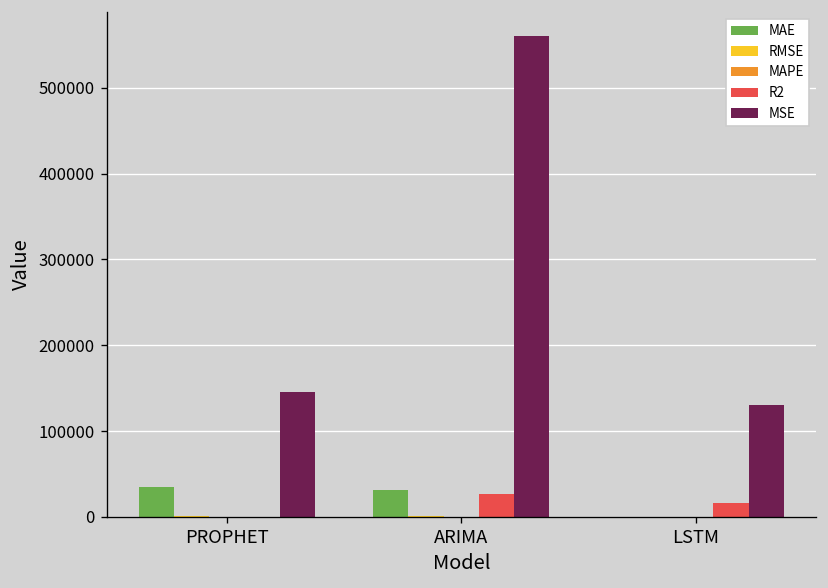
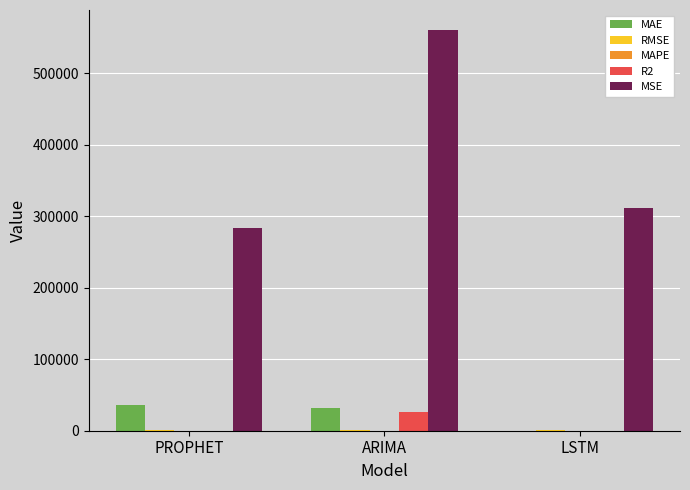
  {
    "MAE": {
      "PROPHET": 40000,
      "ARIMA": 30000
    },
    "R2": {
      "ARIMA": 30000,
-     "LSTM": 20000
+     "LSTM": 0
    },
    "MSE": {
-     "PROPHET": 150000,
+     "PROPHET": 280000,
      "ARIMA": 560000,
-     "LSTM": 130000
+     "LSTM": 310000
    }
  }
